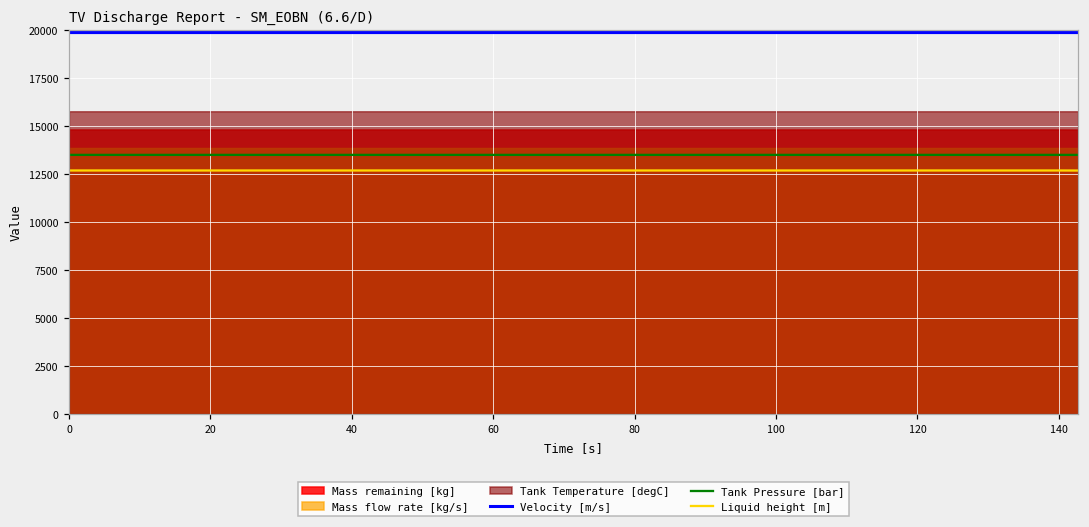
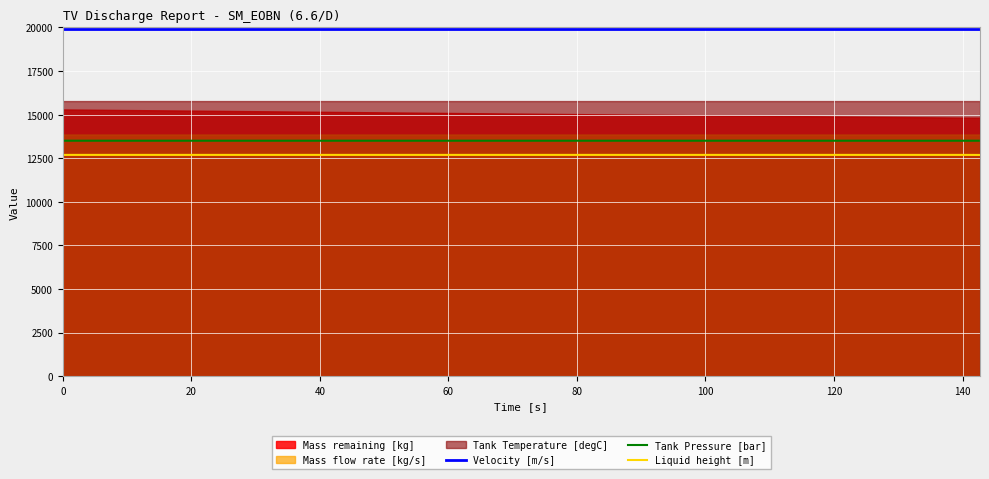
  {
    "Mass remaining [kg]": {
-     "0": 14800,
+     "0": 15300,
      "140": 14800
    },
    "Velocity [m/s]": {
      "0": 19900,
      "140": 19900
    },
    "Tank Pressure [bar]": {
      "0": 13500,
      "140": 13500
    },
    "Tank Temperature [degC]": {
      "0": 15800,
      "140": 15800
    }
  }
